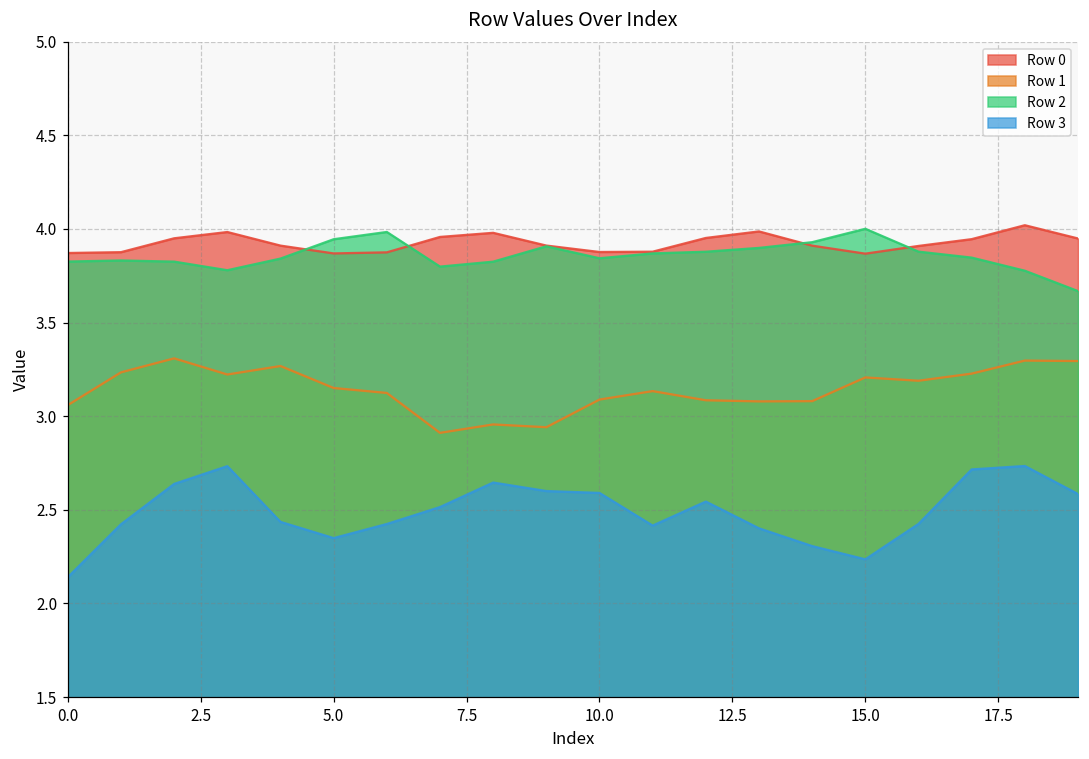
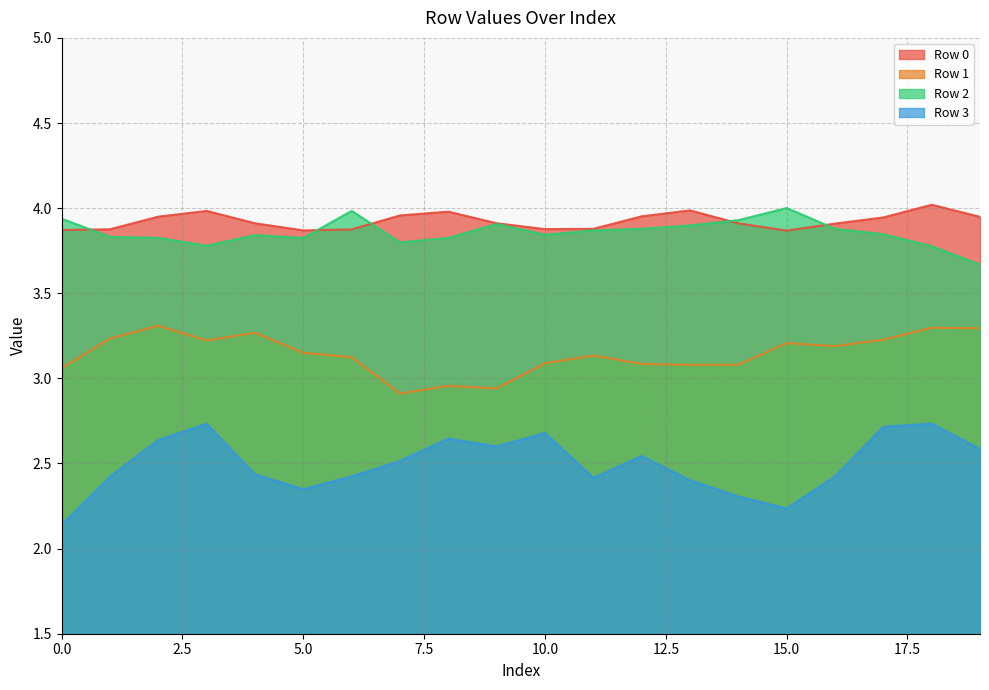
  {
    "Row 2": {
-     "0.0": 3.83,
-     "5.0": 3.94,
+     "0.0": 3.94,
+     "5.0": 3.82,
      "10.0": 3.84,
      "15.0": 4.00
    },
    "Row 3": {
      "0.0": 2.14,
      "5.0": 2.35,
-     "10.0": 2.59,
+     "10.0": 2.68,
      "15.0": 2.24
    }
  }
